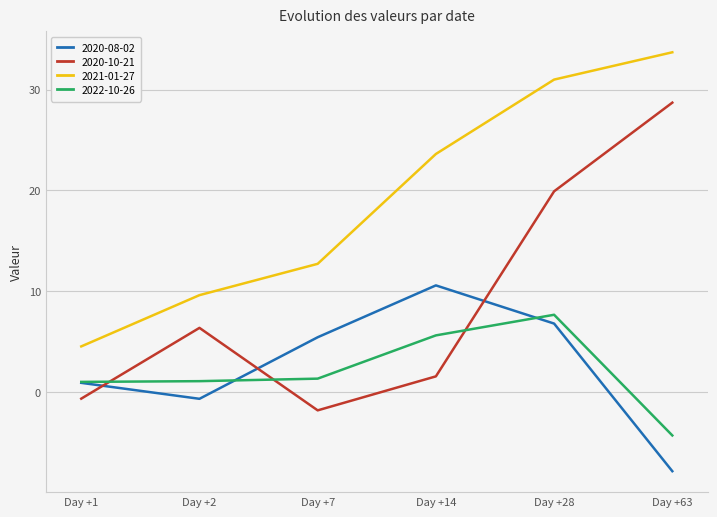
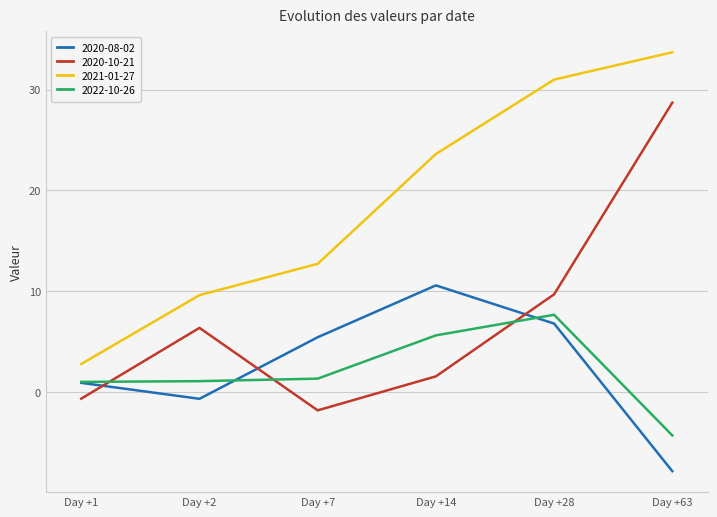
  {
    "2020-08-02": {
      "Day +2": -0.7,
      "Day +7": 5.4,
      "Day +14": 10.6,
      "Day +28": 6.8,
      "Day +63": -7.9
    },
    "2020-10-21": {
      "Day +1": -0.7,
      "Day +2": 6.4,
      "Day +7": -1.8,
      "Day +14": 1.5,
-     "Day +28": 19.9,
+     "Day +28": 9.7,
      "Day +63": 28.7
    },
    "2021-01-27": {
-     "Day +1": 4.5,
+     "Day +1": 2.8,
      "Day +2": 9.6,
      "Day +7": 12.7,
      "Day +14": 23.6,
      "Day +28": 31.0,
      "Day +63": 33.7
    },
    "2022-10-26": {
      "Day +2": 1.1,
      "Day +7": 1.3,
      "Day +14": 5.6,
      "Day +28": 7.7,
      "Day +63": -4.3
    }
  }
